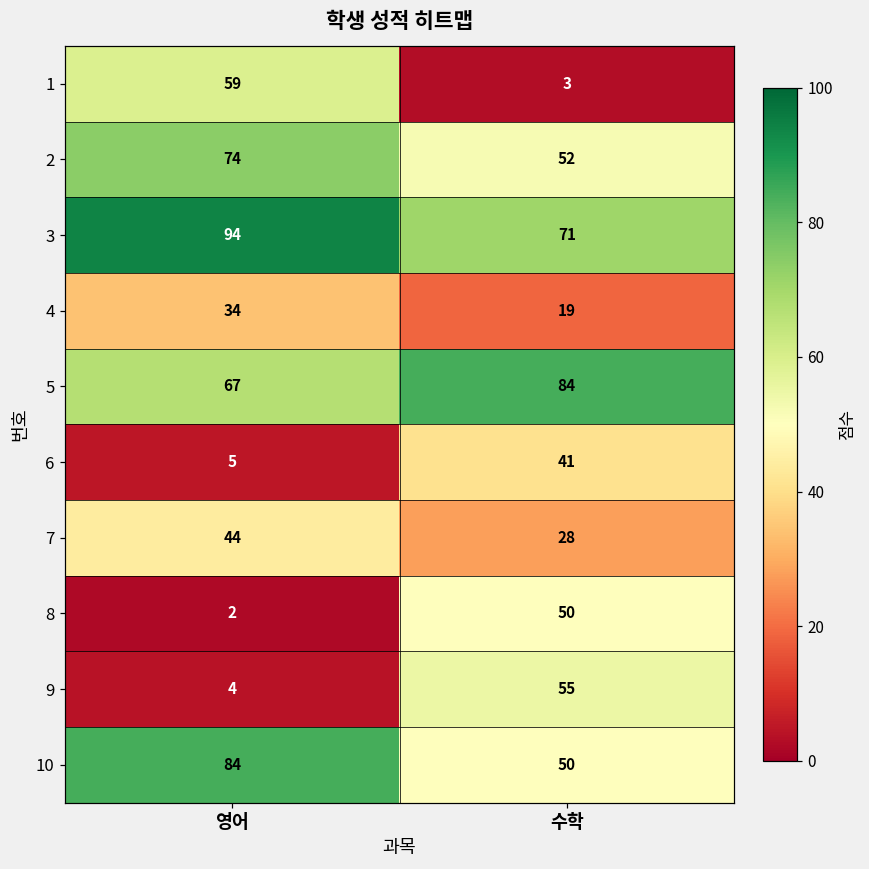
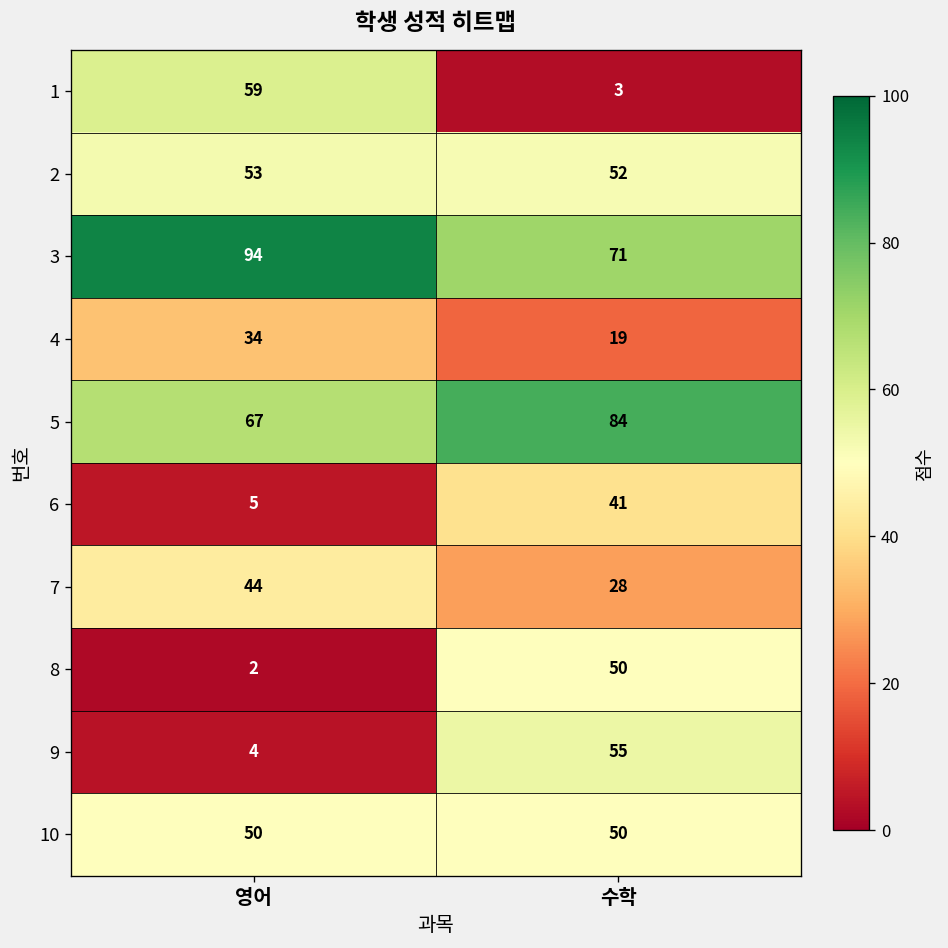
  {
    "1": {
      "영어": 59,
      "수학": 3
    },
    "2": {
-     "영어": 74,
+     "영어": 53,
      "수학": 52
    },
    "3": {
      "영어": 94,
      "수학": 71
    },
    "4": {
      "영어": 34,
      "수학": 19
    },
    "5": {
      "영어": 67,
      "수학": 84
    },
    "6": {
      "영어": 5,
      "수학": 41
    },
    "7": {
      "영어": 44,
      "수학": 28
    },
    "8": {
      "영어": 2,
      "수학": 50
    },
    "9": {
      "영어": 4,
      "수학": 55
    },
    "10": {
-     "영어": 84,
+     "영어": 50,
      "수학": 50
    }
  }
